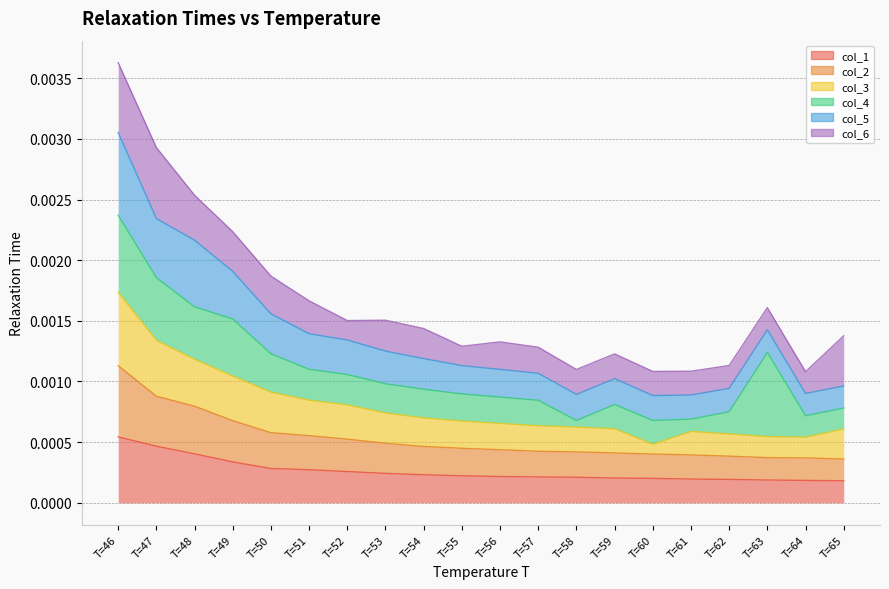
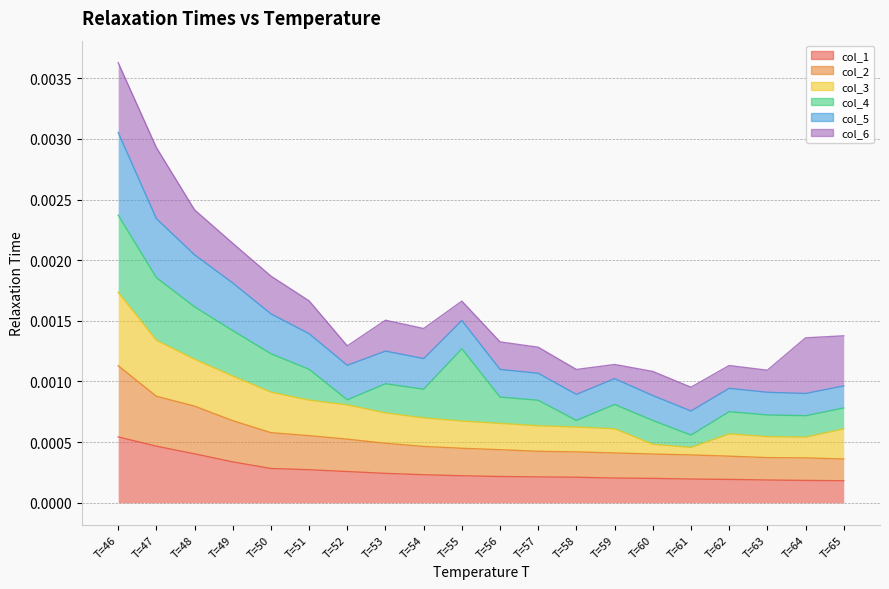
  {
    "col_3": {
      "T=46": 0.00060,
      "T=47": 0.00046,
      "T=48": 0.00039,
      "T=49": 0.00037,
      "T=50": 0.00033,
      "T=51": 0.00029,
      "T=52": 0.00028,
      "T=53": 0.00025,
      "T=54": 0.00024,
      "T=55": 0.00022,
      "T=56": 0.00022,
      "T=57": 0.00021,
      "T=58": 0.00020,
      "T=59": 0.00020,
      "T=60": 0.00008,
-     "T=61": 0.00019,
+     "T=61": 0.00006,
      "T=62": 0.00018,
      "T=63": 0.00017,
      "T=64": 0.00017,
      "T=65": 0.00025
    },
    "col_4": {
      "T=46": 0.00064,
      "T=47": 0.00052,
      "T=48": 0.00043,
-     "T=49": 0.00047,
+     "T=49": 0.00037,
      "T=50": 0.00032,
      "T=51": 0.00025,
-     "T=52": 0.00025,
+     "T=52": 0.00004,
      "T=53": 0.00024,
      "T=54": 0.00024,
-     "T=55": 0.00022,
+     "T=55": 0.00060,
      "T=56": 0.00022,
      "T=57": 0.00021,
      "T=58": 0.00005,
      "T=59": 0.00020,
      "T=60": 0.00020,
      "T=61": 0.00010,
      "T=62": 0.00018,
-     "T=63": 0.00069,
+     "T=63": 0.00018,
      "T=64": 0.00018,
      "T=65": 0.00017
    },
    "col_5": {
      "T=46": 0.00068,
      "T=47": 0.00049,
-     "T=48": 0.00055,
+     "T=48": 0.00043,
      "T=49": 0.00039,
      "T=50": 0.00033,
      "T=51": 0.00029,
      "T=52": 0.00028,
      "T=53": 0.00027,
      "T=54": 0.00025,
      "T=55": 0.00023,
      "T=56": 0.00023,
      "T=57": 0.00022,
      "T=58": 0.00021,
      "T=59": 0.00021,
      "T=60": 0.00021,
      "T=61": 0.00020,
      "T=62": 0.00019,
      "T=63": 0.00019,
      "T=64": 0.00018,
      "T=65": 0.00018
    },
    "col_6": {
      "T=46": 0.00058,
      "T=47": 0.00059,
      "T=48": 0.00037,
      "T=49": 0.00033,
      "T=50": 0.00031,
      "T=51": 0.00027,
      "T=52": 0.00016,
      "T=53": 0.00025,
      "T=54": 0.00025,
      "T=55": 0.00016,
      "T=56": 0.00023,
      "T=57": 0.00021,
      "T=58": 0.00021,
-     "T=59": 0.00020,
+     "T=59": 0.00012,
      "T=60": 0.00020,
      "T=61": 0.00020,
      "T=62": 0.00019,
      "T=63": 0.00018,
-     "T=64": 0.00018,
+     "T=64": 0.00046,
      "T=65": 0.00041
    }
  }
